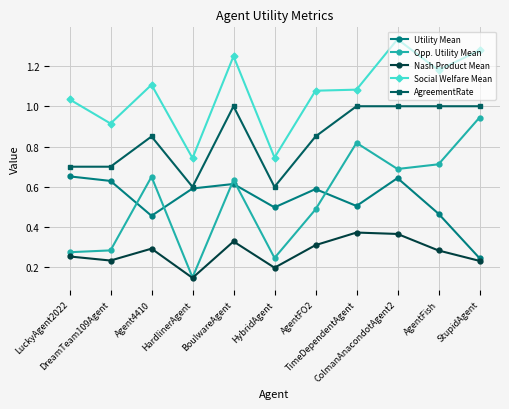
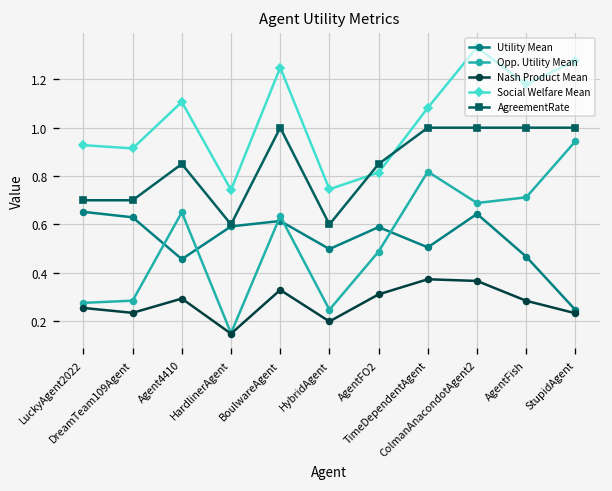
  {
    "Opp. Utility Mean": {
      "LuckyAgent2022": 0.28,
      "DreamTeam109Agent": 0.28,
      "Agent4410": 0.65,
      "BoulwareAgent": 0.63,
      "HybridAgent": 0.25,
      "AgentFO2": 0.49,
      "TimeDependentAgent": 0.82,
      "ColmanAnacondotAgent2": 0.69,
      "AgentFish": 0.71,
      "StupidAgent": 0.94
    },
    "Social Welfare Mean": {
-     "LuckyAgent2022": 1.03,
+     "LuckyAgent2022": 0.93,
      "DreamTeam109Agent": 0.91,
      "Agent4410": 1.11,
      "HardlinerAgent": 0.74,
      "BoulwareAgent": 1.25,
      "HybridAgent": 0.75,
-     "AgentFO2": 1.08,
+     "AgentFO2": 0.81,
      "TimeDependentAgent": 1.08
    }
  }
